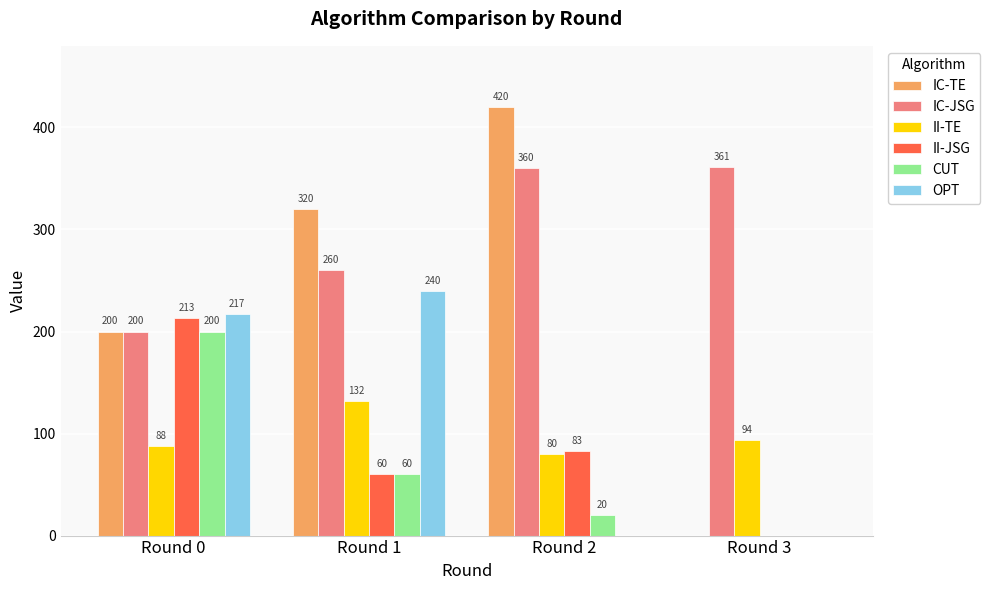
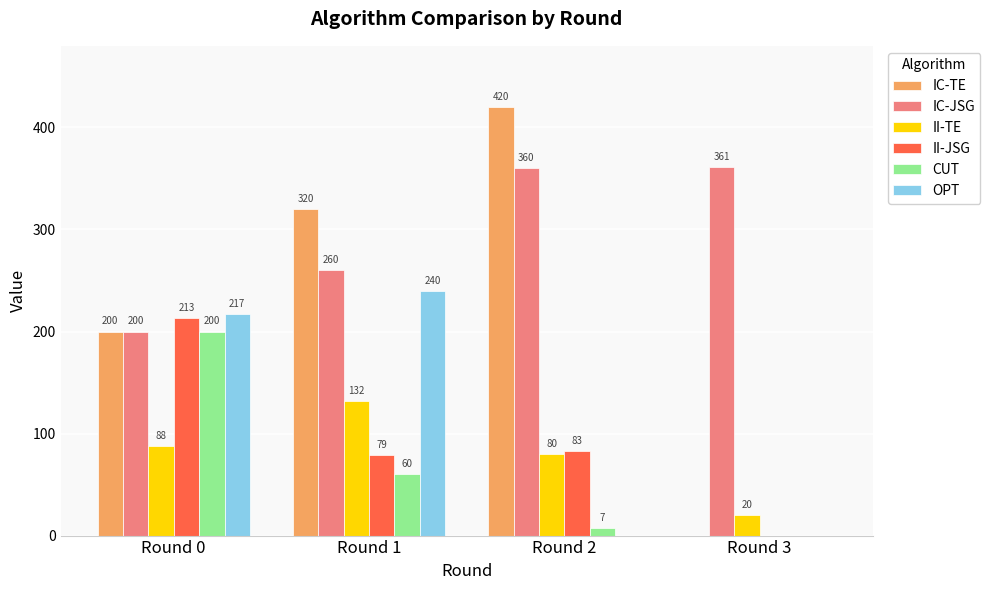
  {
    "II-TE": {
      "Round 0": 88,
      "Round 1": 132,
      "Round 2": 80,
-     "Round 3": 94
+     "Round 3": 20
    },
    "II-JSG": {
      "Round 0": 213,
-     "Round 1": 60,
+     "Round 1": 79,
      "Round 2": 83
    },
    "CUT": {
      "Round 0": 200,
      "Round 1": 60,
-     "Round 2": 20
+     "Round 2": 7
    },
    "OPT": {
      "Round 0": 217,
      "Round 1": 240
    }
  }
